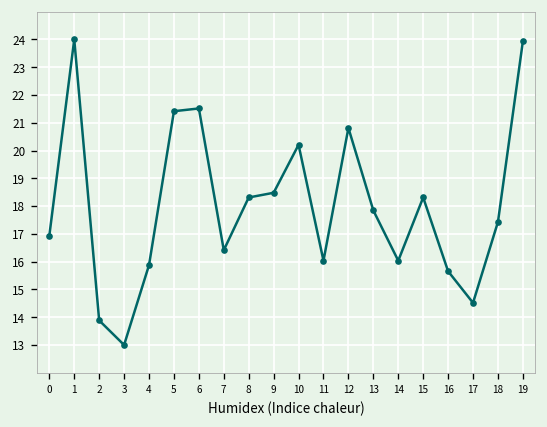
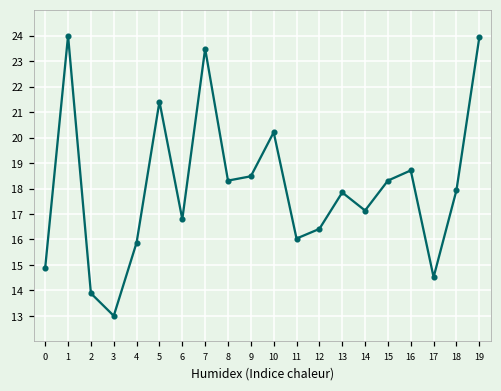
  {
-   "0": 16.9,
+   "0": 14.9,
    "1": 24.0,
    "2": 13.9,
    "3": 13.0,
    "4": 15.9,
    "5": 21.4,
-   "6": 21.5,
-   "7": 16.4,
+   "6": 16.8,
+   "7": 23.5,
    "8": 18.3,
    "9": 18.5,
    "10": 20.2,
    "11": 16.0,
-   "12": 20.8,
+   "12": 16.4,
    "13": 17.8,
-   "14": 16.0,
+   "14": 17.1,
    "15": 18.3,
-   "16": 15.7,
+   "16": 18.7,
    "17": 14.5,
-   "18": 17.4,
+   "18": 17.9,
    "19": 23.9
  }
